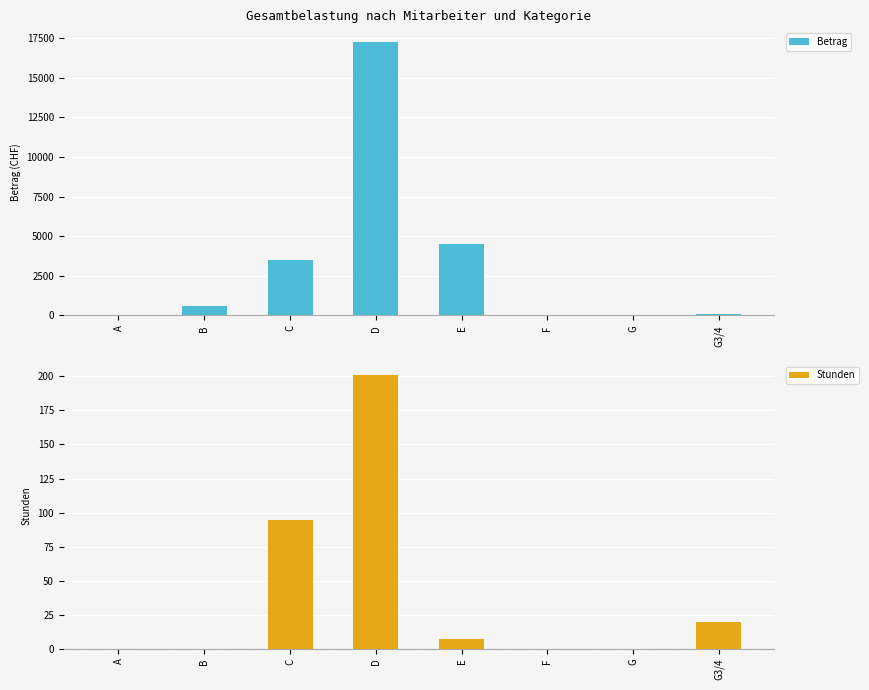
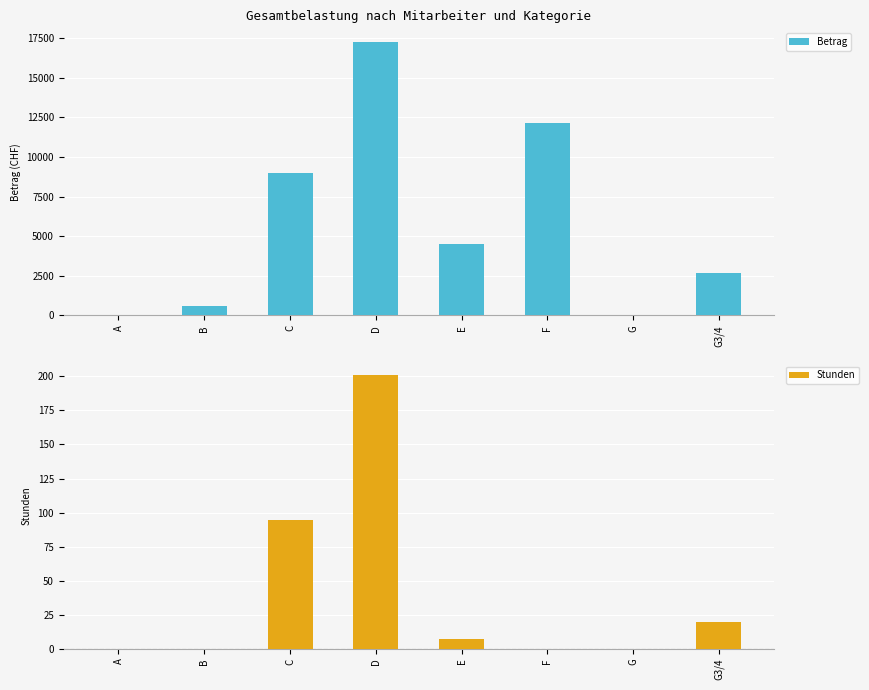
  {
    "Gesamtbelastung nach Mitarbeiter und Kategorie": {
      "A": 0,
      "B": 600,
-     "C": 3500,
+     "C": 9000,
      "D": 17300,
      "E": 4500,
-     "F": 0,
+     "F": 12100,
      "G": 0,
-     "G3/4": 100
+     "G3/4": 2700
    }
  }
